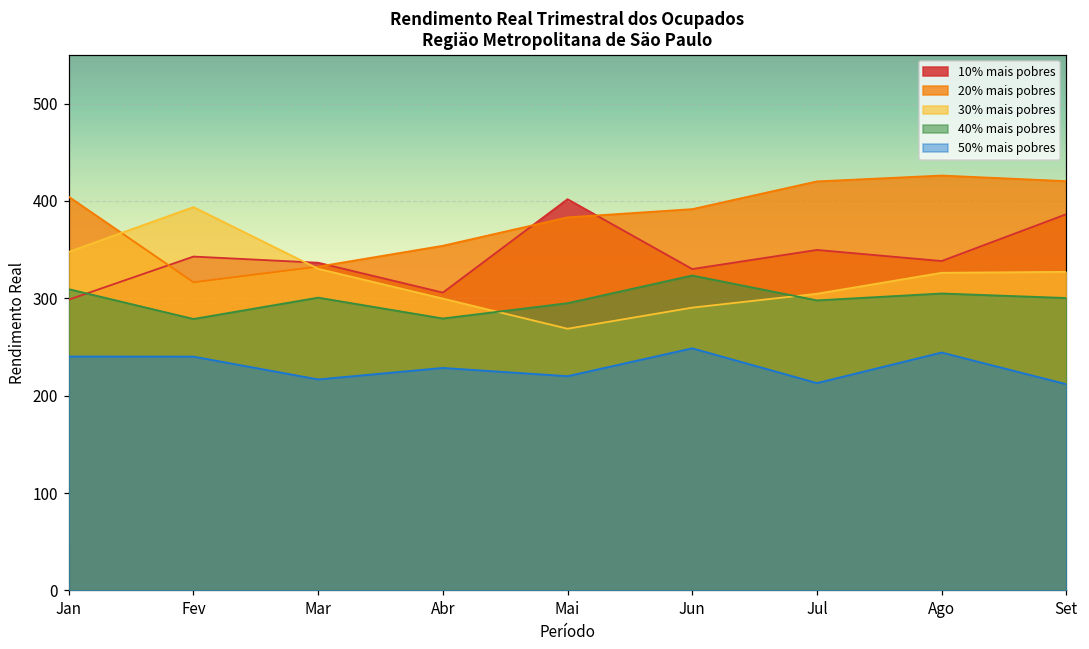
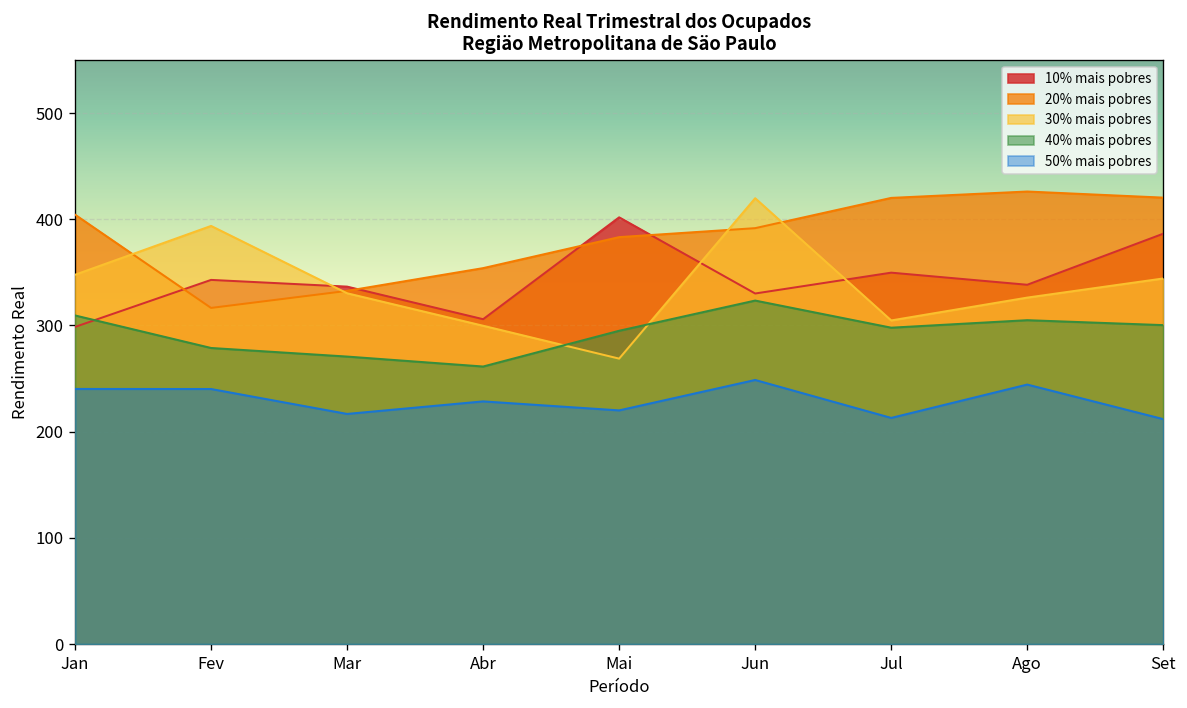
  {
    "10% mais pobres": {
      "Jan": 300,
      "Fev": 340,
      "Mar": 340,
      "Abr": 310,
      "Mai": 400,
      "Jun": 330,
      "Jul": 350,
      "Ago": 340,
      "Set": 390
    },
    "20% mais pobres": {
      "Jan": 400,
      "Fev": 320,
      "Abr": 350,
      "Mai": 380,
      "Jun": 390,
      "Jul": 420,
      "Ago": 430,
      "Set": 420
    },
    "30% mais pobres": {
      "Jan": 350,
      "Fev": 390,
      "Abr": 300,
      "Mai": 270,
-     "Jun": 290,
+     "Jun": 420,
      "Jul": 300,
      "Ago": 330,
-     "Set": 330
+     "Set": 340
    },
    "40% mais pobres": {
      "Jan": 310,
      "Fev": 280,
-     "Mar": 300,
-     "Abr": 280,
+     "Mar": 270,
+     "Abr": 260,
      "Mai": 300,
      "Jun": 320,
      "Jul": 300,
      "Ago": 300,
      "Set": 300
    },
    "50% mais pobres": {
      "Jan": 240,
      "Fev": 240,
      "Mar": 220,
      "Abr": 230,
      "Mai": 220,
      "Jun": 250,
      "Jul": 210,
      "Ago": 240,
      "Set": 210
    }
  }
